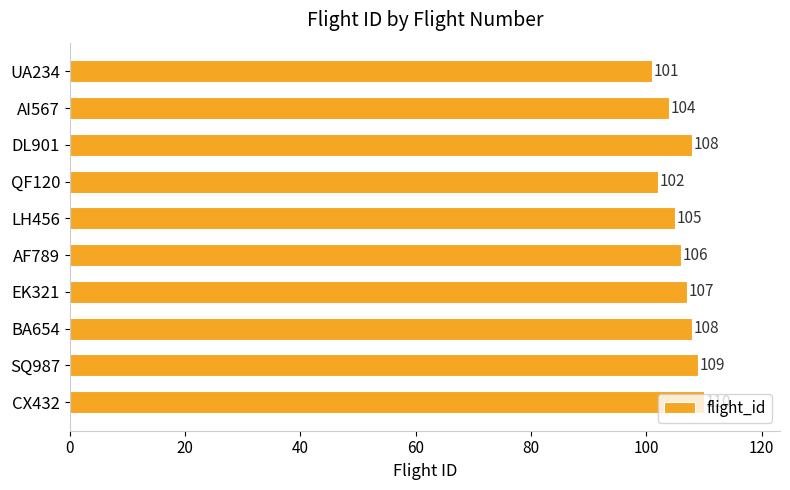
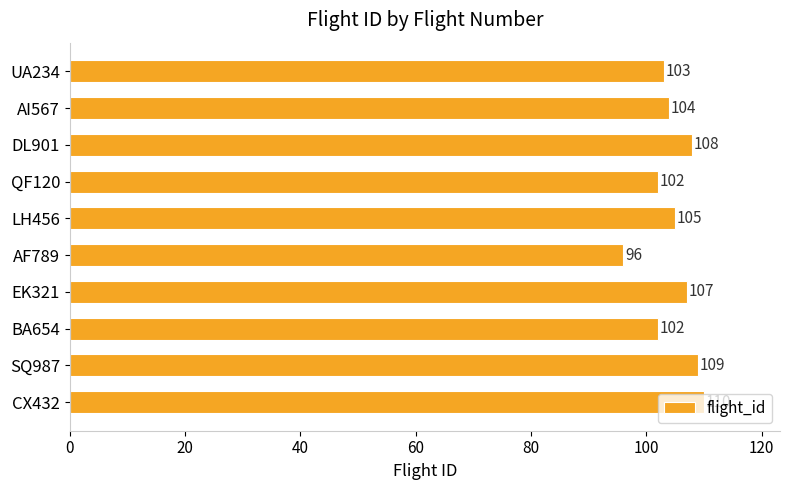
  {
-   "UA234": 101,
+   "UA234": 103,
    "AI567": 104,
    "DL901": 108,
    "QF120": 102,
    "LH456": 105,
-   "AF789": 106,
+   "AF789": 96,
    "EK321": 107,
-   "BA654": 108,
+   "BA654": 102,
    "SQ987": 109
  }
